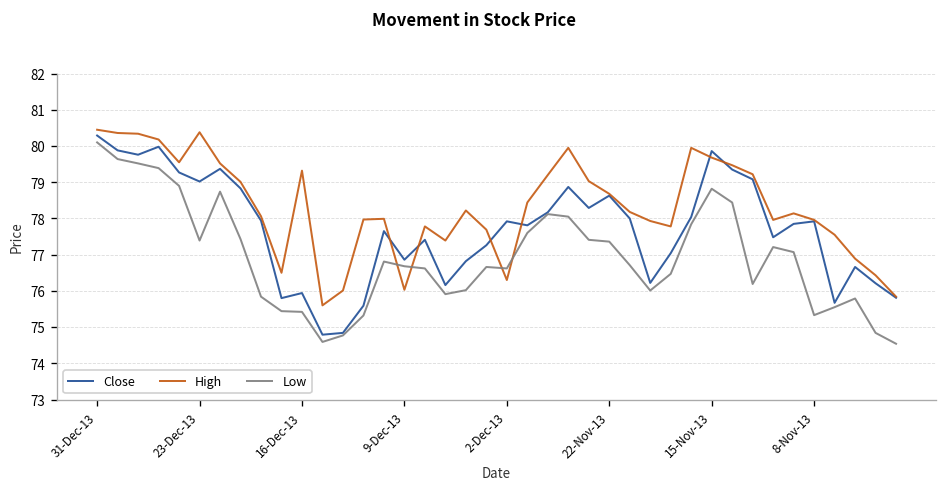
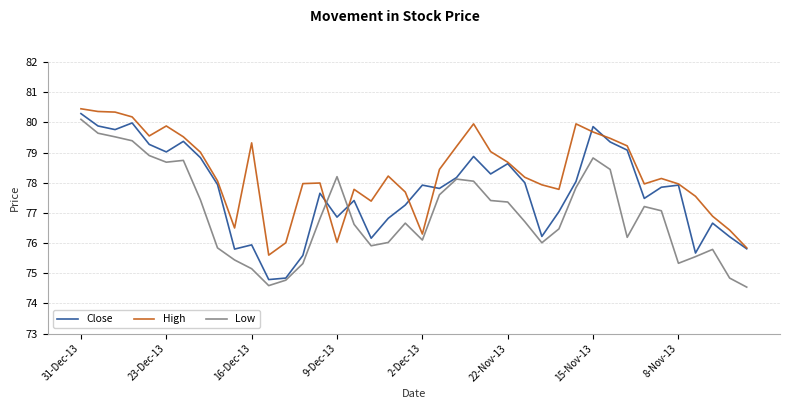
  {
    "Close": {
      "31-Dec-13": 80.3,
      "23-Dec-13": 79.0,
      "16-Dec-13": 75.9,
      "9-Dec-13": 76.9,
      "2-Dec-13": 77.9,
      "15-Nov-13": 79.9
    },
    "High": {
      "31-Dec-13": 80.5,
-     "23-Dec-13": 80.4,
+     "23-Dec-13": 79.9,
      "16-Dec-13": 79.3,
      "9-Dec-13": 76.0,
      "2-Dec-13": 76.3,
      "15-Nov-13": 79.7
    },
    "Low": {
      "31-Dec-13": 80.1,
-     "23-Dec-13": 77.4,
-     "16-Dec-13": 75.4,
-     "9-Dec-13": 76.7,
-     "2-Dec-13": 76.6,
+     "23-Dec-13": 78.7,
+     "16-Dec-13": 75.2,
+     "9-Dec-13": 78.2,
+     "2-Dec-13": 76.1,
      "22-Nov-13": 77.4,
      "15-Nov-13": 78.8,
      "8-Nov-13": 75.3
    }
  }
